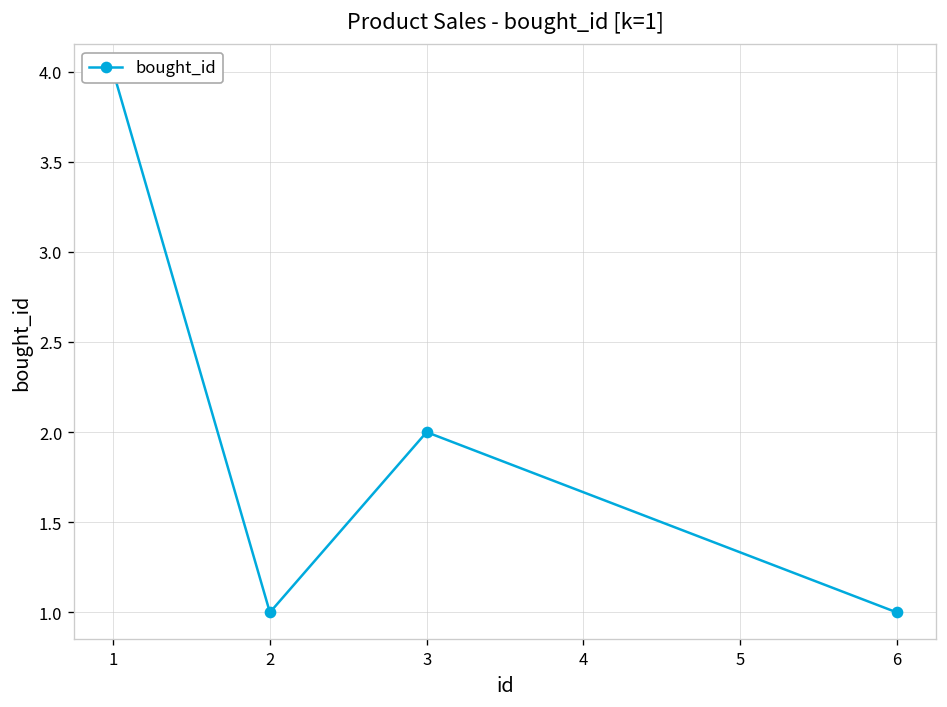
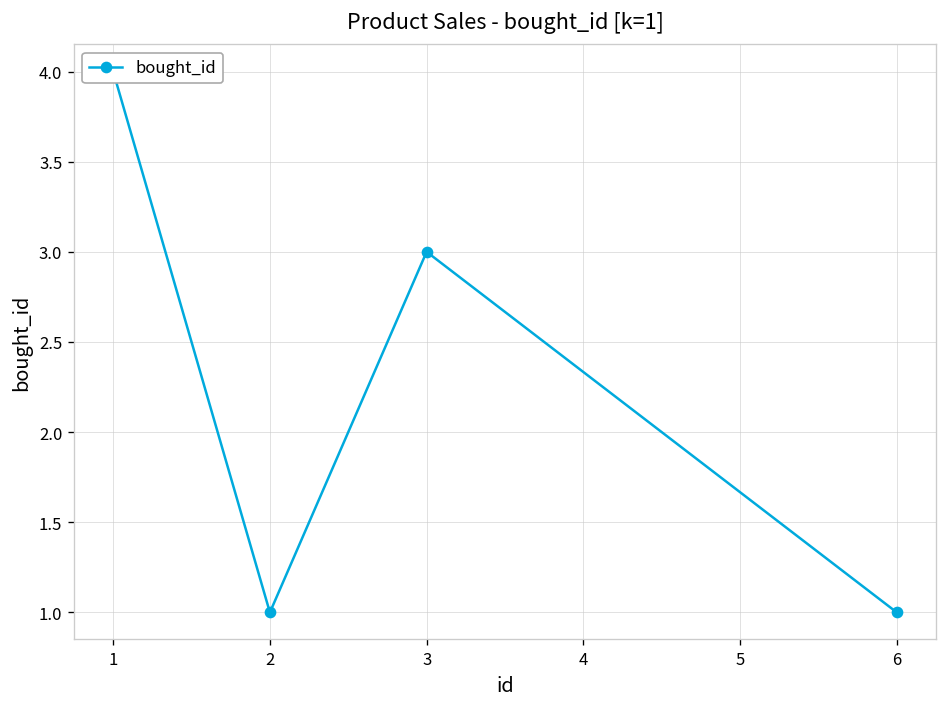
  {
    "2": 1,
-   "3": 2,
+   "3": 3,
    "6": 1
  }
